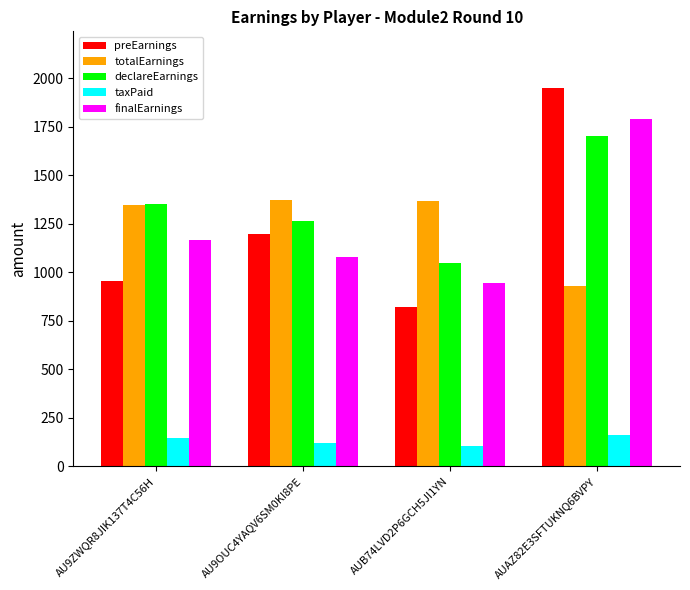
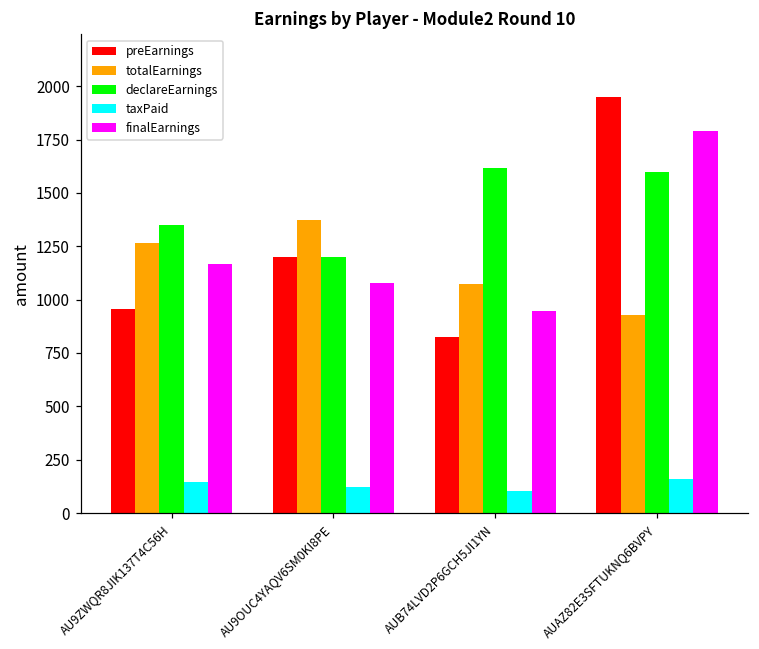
  {
    "preEarnings": {
      "AU9ZWQR8JIK137T4C56H": 960,
      "AU9OUC4YAQV6SM0KI8PE": 1200,
      "AUB74LVD2P6GCH5JI1YN": 820,
      "AUAZ82E3SFTUKNQ6BVPY": 1950
    },
    "totalEarnings": {
-     "AU9ZWQR8JIK137T4C56H": 1350,
+     "AU9ZWQR8JIK137T4C56H": 1270,
      "AU9OUC4YAQV6SM0KI8PE": 1380,
-     "AUB74LVD2P6GCH5JI1YN": 1370,
+     "AUB74LVD2P6GCH5JI1YN": 1080,
      "AUAZ82E3SFTUKNQ6BVPY": 930
    },
    "declareEarnings": {
      "AU9ZWQR8JIK137T4C56H": 1350,
-     "AU9OUC4YAQV6SM0KI8PE": 1260,
-     "AUB74LVD2P6GCH5JI1YN": 1050,
-     "AUAZ82E3SFTUKNQ6BVPY": 1700
+     "AU9OUC4YAQV6SM0KI8PE": 1200,
+     "AUB74LVD2P6GCH5JI1YN": 1620,
+     "AUAZ82E3SFTUKNQ6BVPY": 1600
    },
    "taxPaid": {
      "AU9ZWQR8JIK137T4C56H": 150,
      "AU9OUC4YAQV6SM0KI8PE": 120,
      "AUB74LVD2P6GCH5JI1YN": 110,
      "AUAZ82E3SFTUKNQ6BVPY": 160
    },
    "finalEarnings": {
      "AU9ZWQR8JIK137T4C56H": 1170,
      "AU9OUC4YAQV6SM0KI8PE": 1080,
      "AUB74LVD2P6GCH5JI1YN": 950,
      "AUAZ82E3SFTUKNQ6BVPY": 1790
    }
  }
